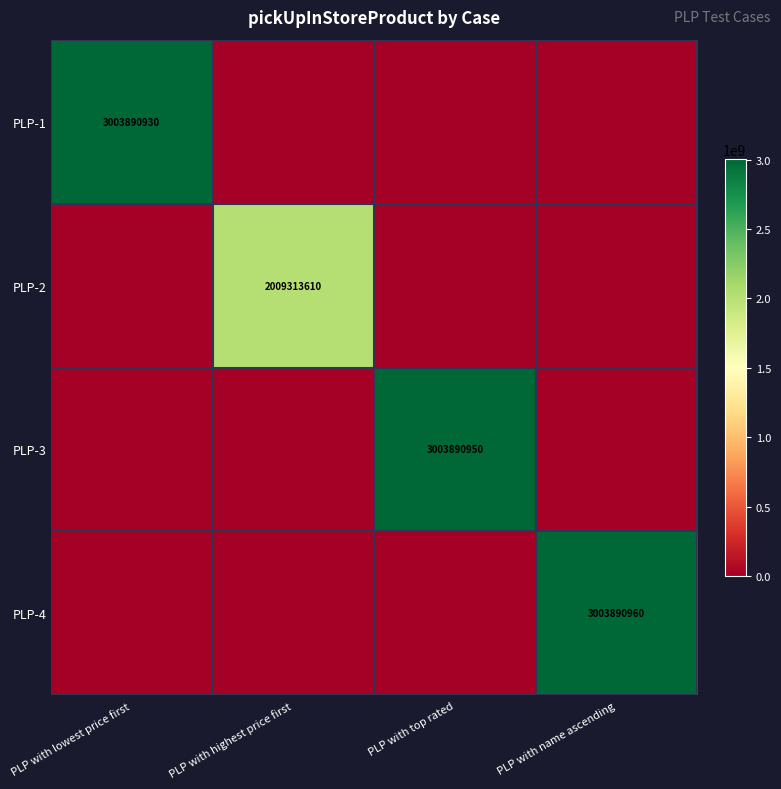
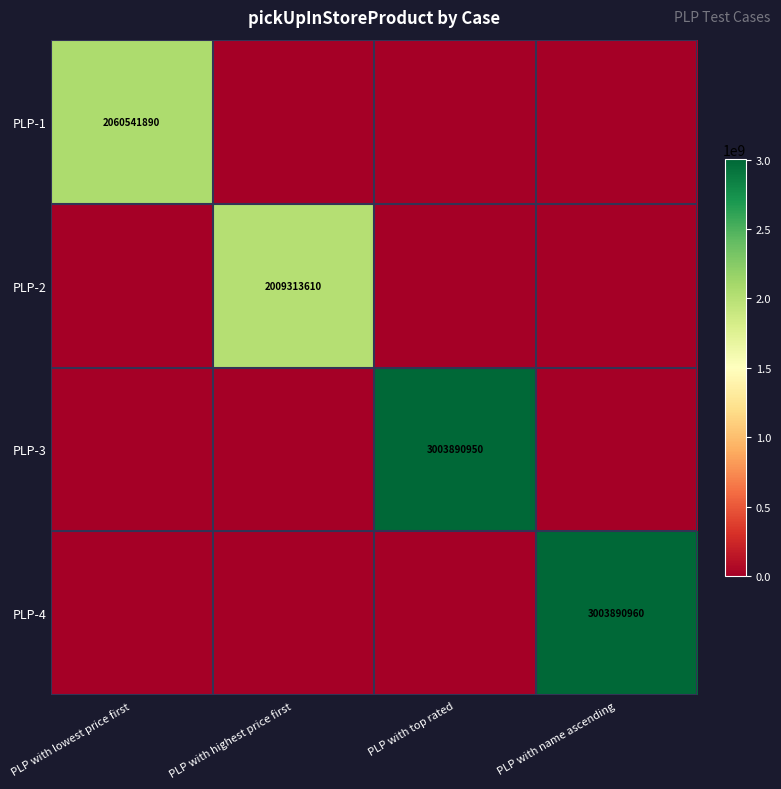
  {
    "PLP-1": {
-     "PLP with lowest price first": 3003890930
+     "PLP with lowest price first": 2060541890
    },
    "PLP-2": {
      "PLP with highest price first": 2009313610
    },
    "PLP-3": {
      "PLP with top rated": 3003890950
    },
    "PLP-4": {
      "PLP with name ascending": 3003890960
    }
  }
